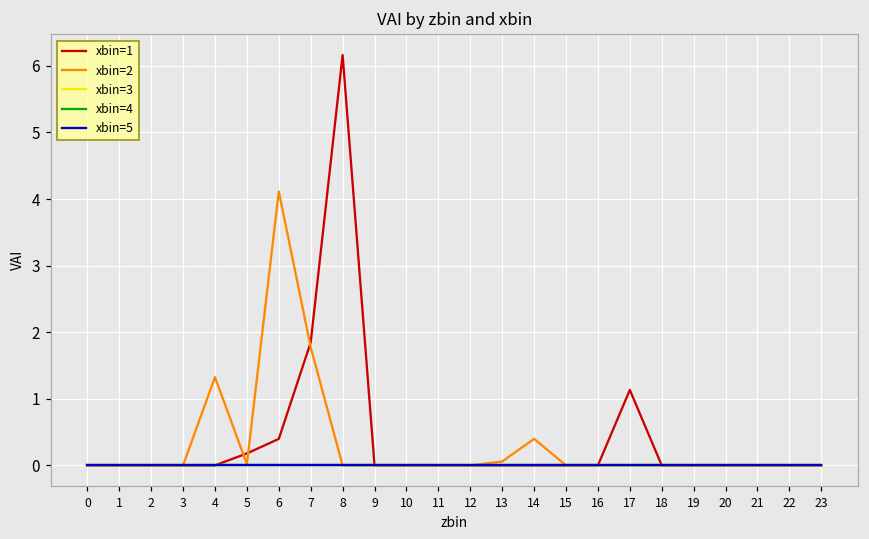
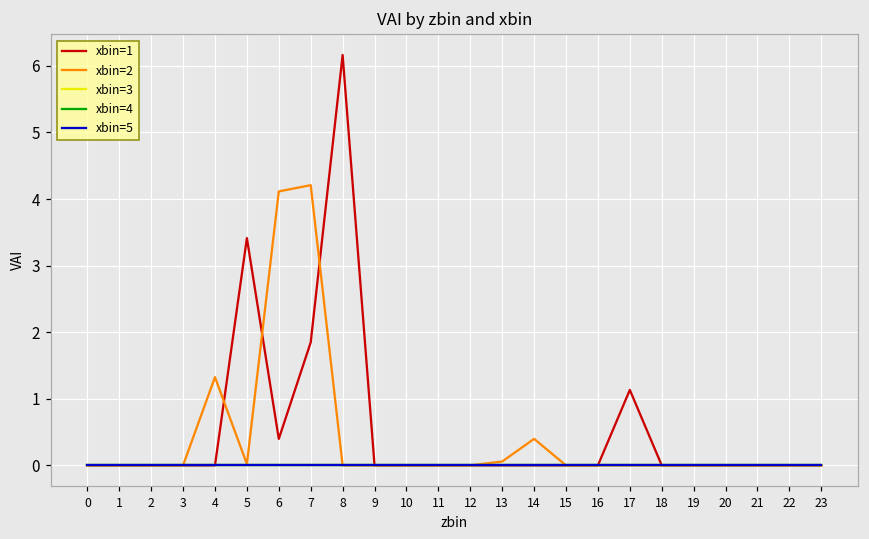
  {
    "xbin=1": {
-     "5": 0.2,
+     "5": 3.4,
      "6": 0.4,
      "7": 1.8,
      "8": 6.2,
      "17": 1.1
    },
    "xbin=2": {
      "4": 1.3,
      "6": 4.1,
-     "7": 1.8,
+     "7": 4.2,
      "13": 0.1,
      "14": 0.4
    },
    "xbin=5": {
      "6": 0.0,
      "7": 0.0
    }
  }
